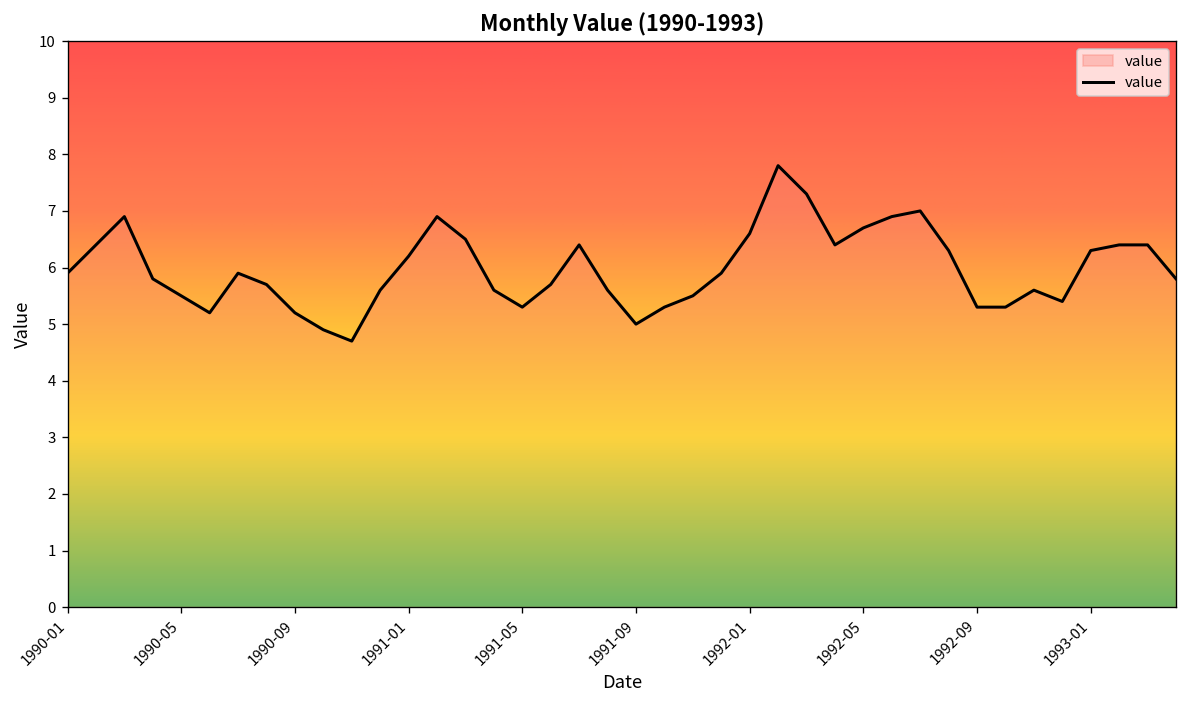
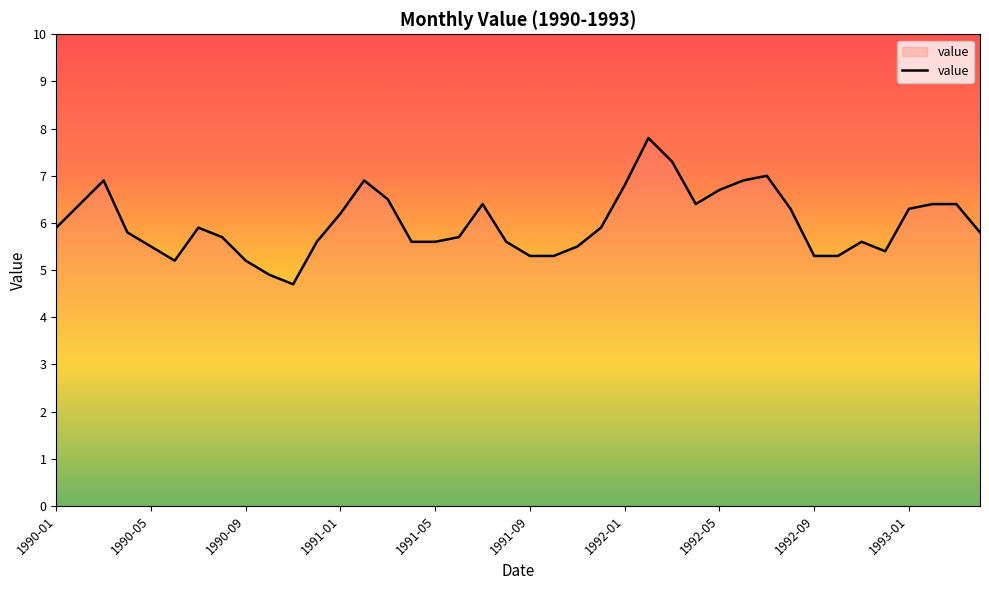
  {
    "1990-01": 5.9,
    "1990-05": 5.5,
    "1990-09": 5.2,
    "1991-01": 6.2,
-   "1991-05": 5.3,
-   "1991-09": 5.0,
-   "1992-01": 6.6,
+   "1991-05": 5.6,
+   "1991-09": 5.3,
+   "1992-01": 6.8,
    "1992-05": 6.7,
    "1992-09": 5.3,
    "1993-01": 6.3
  }
